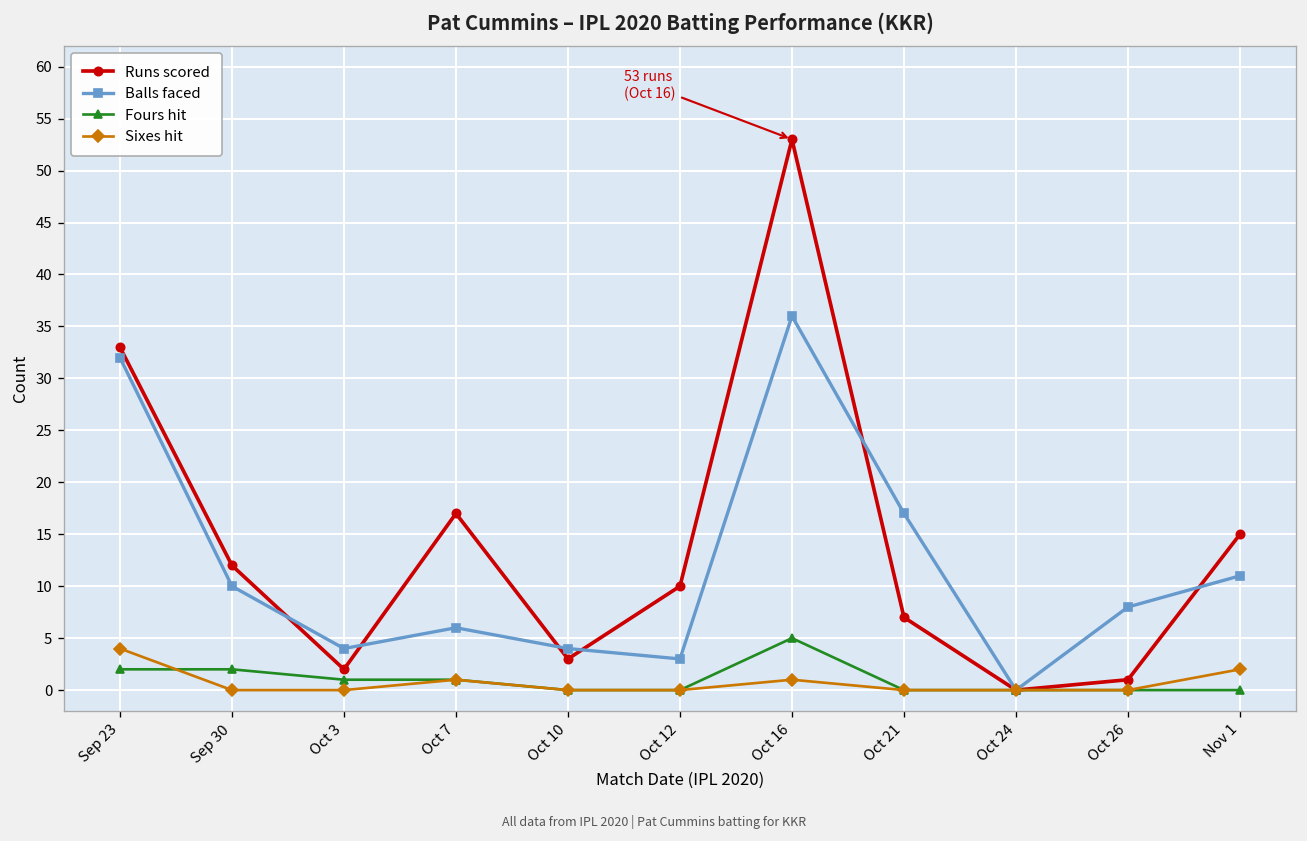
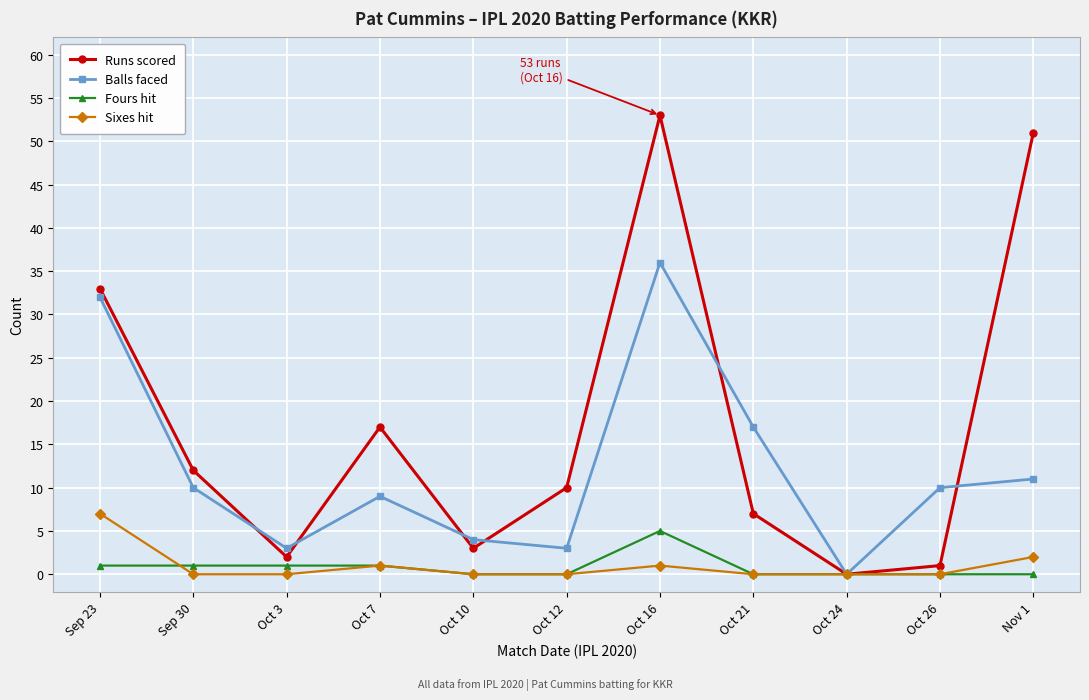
  {
    "Runs scored": {
      "Sep 23": 33,
      "Sep 30": 12,
      "Oct 3": 2,
      "Oct 7": 17,
      "Oct 10": 3,
      "Oct 12": 10,
      "Oct 21": 7,
      "Oct 26": 1,
-     "Nov 1": 15
+     "Nov 1": 51
    },
    "Balls faced": {
      "Sep 23": 32,
      "Sep 30": 10,
-     "Oct 3": 4,
-     "Oct 7": 6,
+     "Oct 3": 3,
+     "Oct 7": 9,
      "Oct 10": 4,
      "Oct 12": 3,
      "Oct 16": 36,
      "Oct 21": 17,
-     "Oct 26": 8,
+     "Oct 26": 10,
      "Nov 1": 11
    },
    "Fours hit": {
-     "Sep 23": 2,
-     "Sep 30": 2,
+     "Sep 23": 1,
+     "Sep 30": 1,
      "Oct 3": 1,
      "Oct 16": 5,
      "Nov 1": 0
    },
    "Sixes hit": {
-     "Sep 23": 4,
+     "Sep 23": 7,
      "Sep 30": 0,
      "Oct 3": 0,
      "Oct 16": 1,
      "Nov 1": 2
    }
  }
